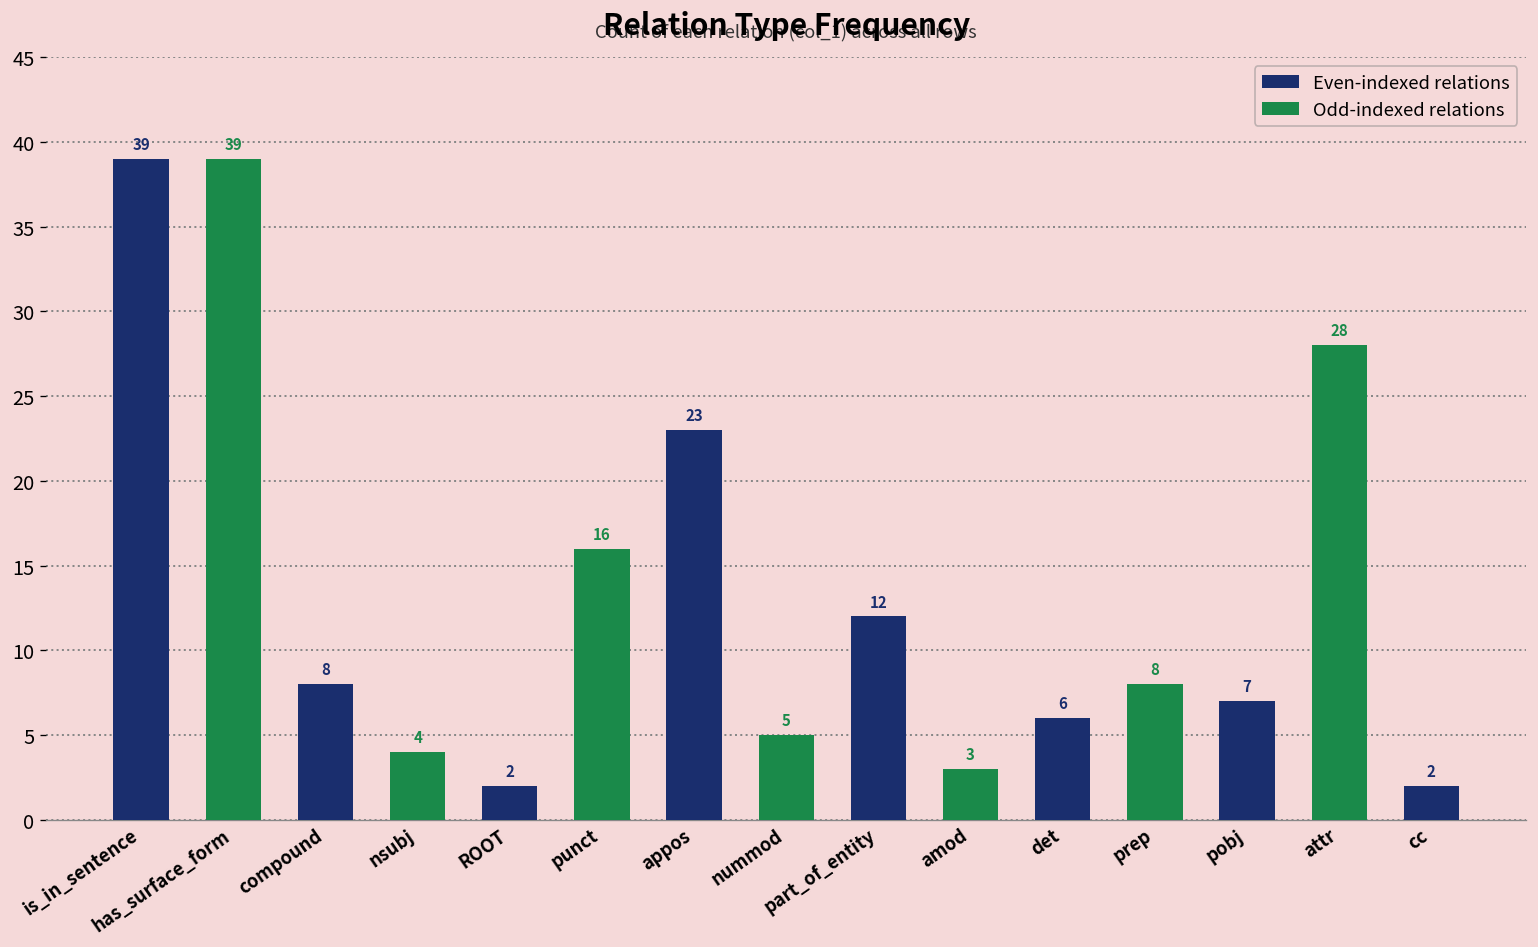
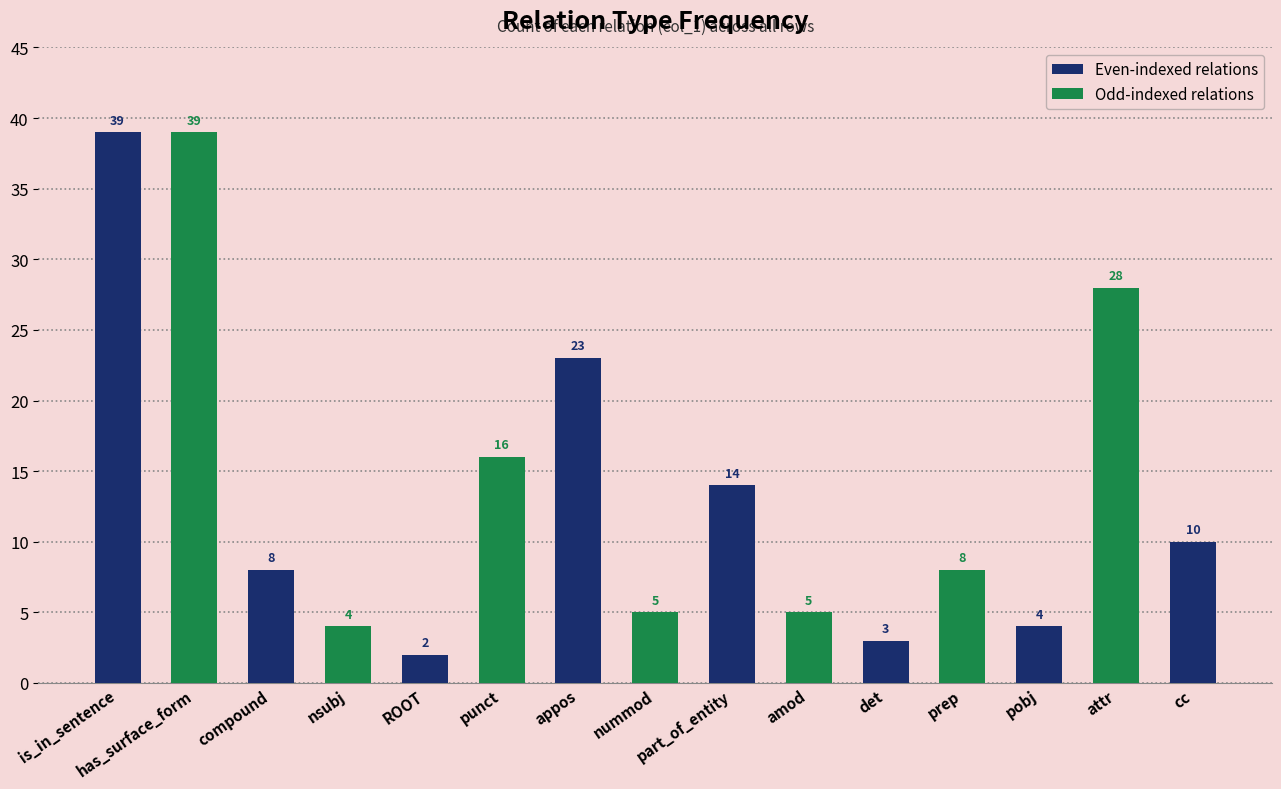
  {
    "Even-indexed relations": {
      "is_in_sentence": 39,
      "compound": 8,
      "ROOT": 2,
      "appos": 23,
-     "part_of_entity": 12,
-     "det": 6,
-     "pobj": 7,
-     "cc": 2
+     "part_of_entity": 14,
+     "det": 3,
+     "pobj": 4,
+     "cc": 10
    },
    "Odd-indexed relations": {
      "has_surface_form": 39,
      "nsubj": 4,
      "punct": 16,
      "nummod": 5,
-     "amod": 3,
+     "amod": 5,
      "prep": 8,
      "attr": 28
    }
  }
